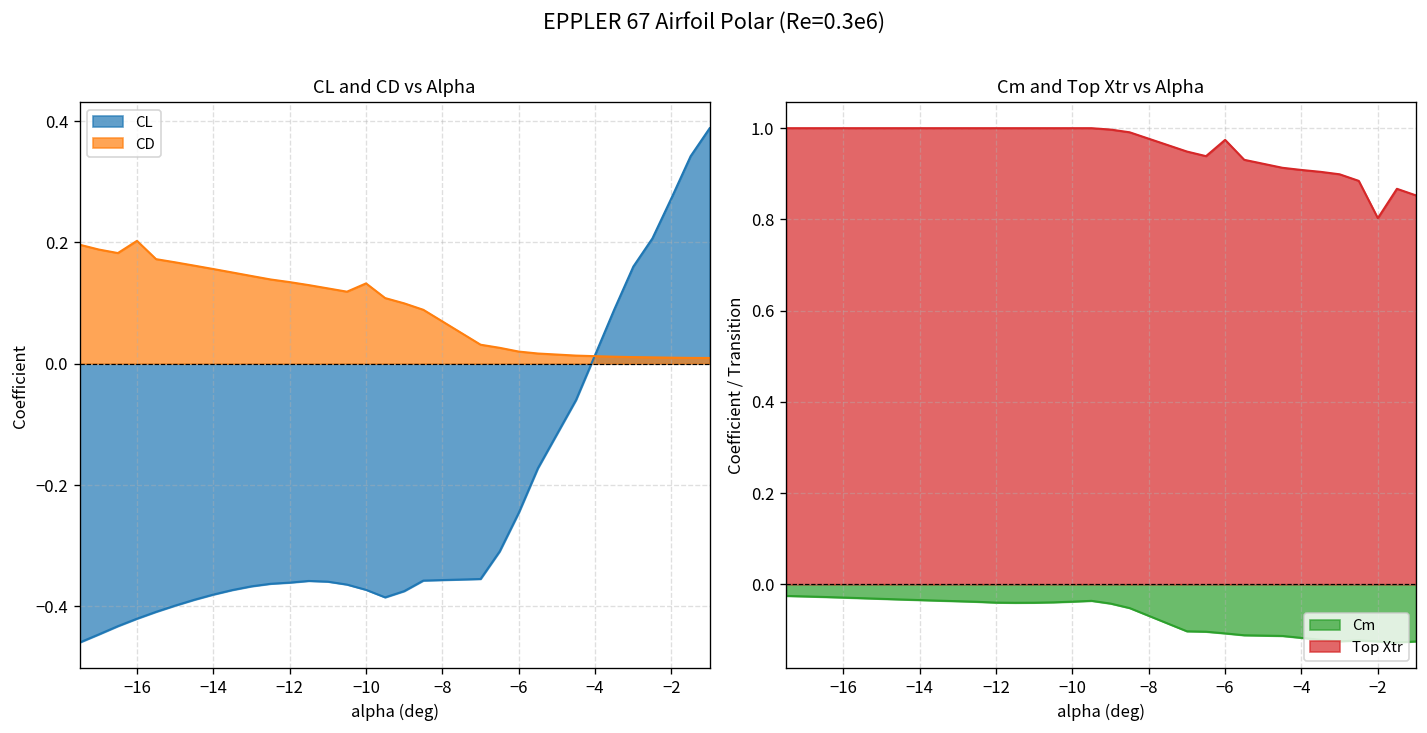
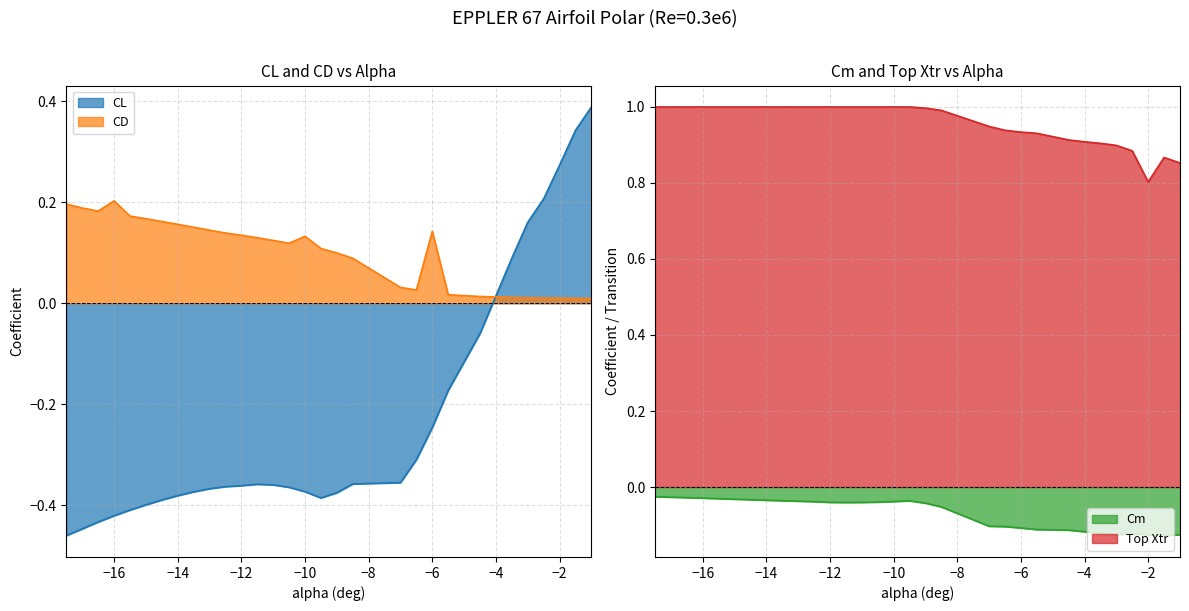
  {
    "CL and CD vs Alpha": {
      "CD": {
        "−16": 0.20,
        "−14": 0.16,
        "−12": 0.13,
        "−10": 0.13,
-       "−6": 0.02,
+       "−6": 0.14,
        "−2": 0.01
      }
    },
    "Cm and Top Xtr vs Alpha": {
      "Top Xtr": {
        "−16": 1.00,
        "−14": 1.00,
        "−12": 1.00,
        "−10": 1.00,
-       "−6": 0.97,
+       "−6": 0.93,
        "−4": 0.91,
        "−2": 0.80
      }
    }
  }
